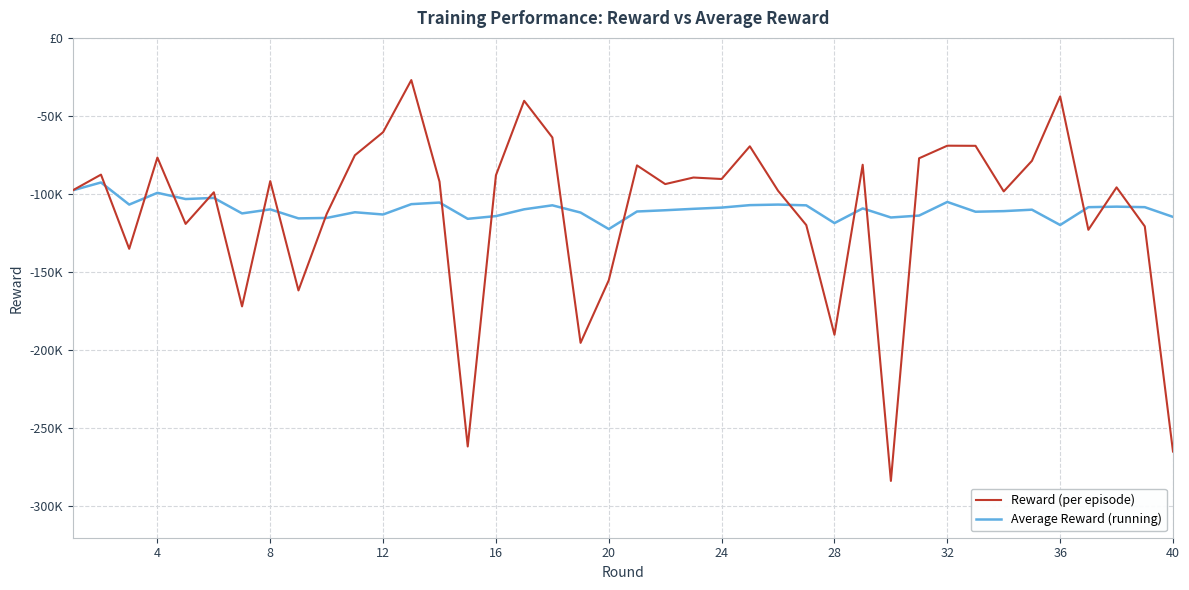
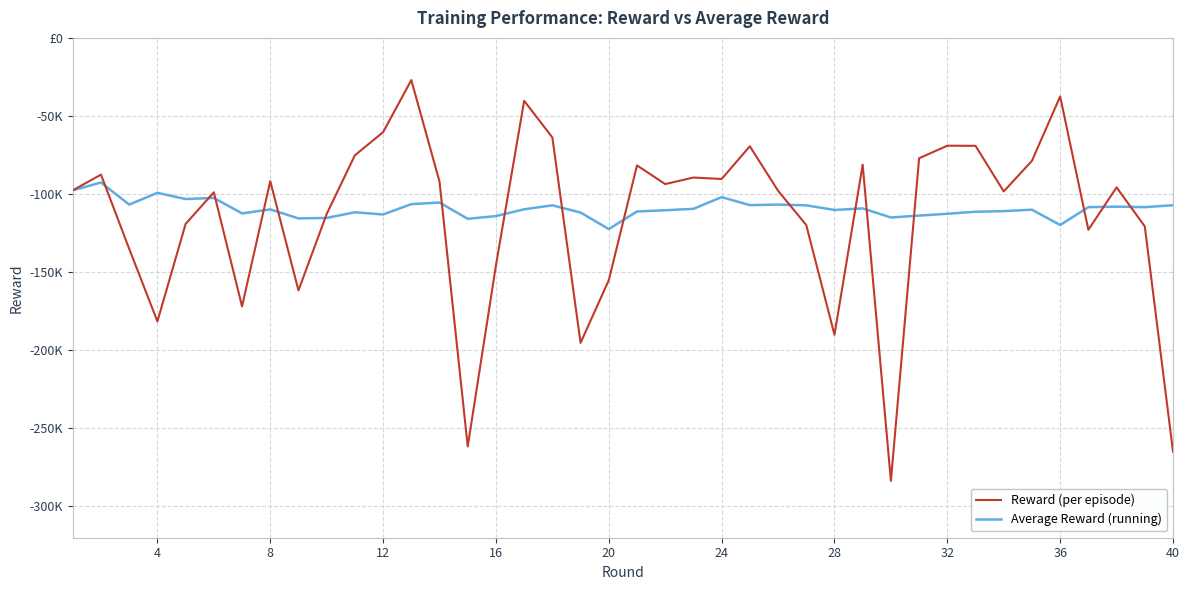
  {
    "Reward (per episode)": {
-     "4": -77000,
+     "4": -181000,
      "8": -92000,
      "12": -60000,
-     "16": -88000,
+     "16": -146000,
      "20": -155000,
      "24": -90000,
      "28": -190000,
      "32": -69000,
      "36": -38000,
      "40": -265000
    },
    "Average Reward (running)": {
      "4": -99000,
      "8": -110000,
      "12": -113000,
      "16": -114000,
      "20": -122000,
-     "24": -109000,
-     "28": -119000,
-     "32": -105000,
+     "24": -102000,
+     "28": -110000,
+     "32": -113000,
      "36": -120000,
-     "40": -115000
+     "40": -107000
    }
  }
